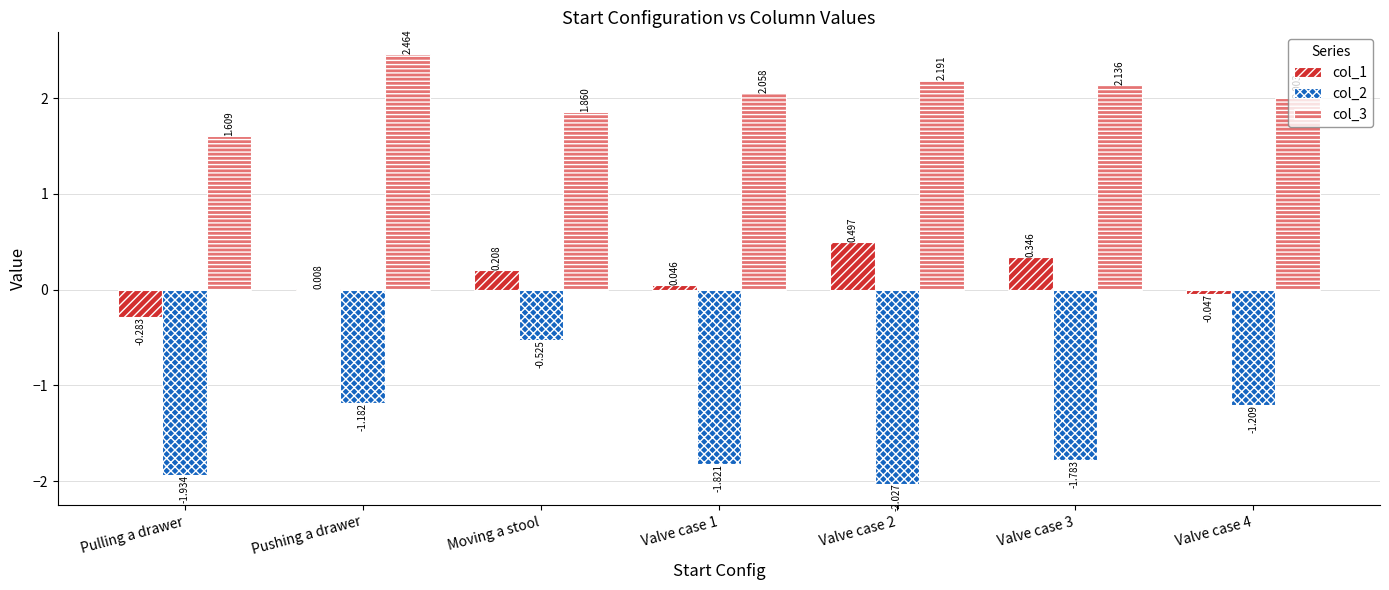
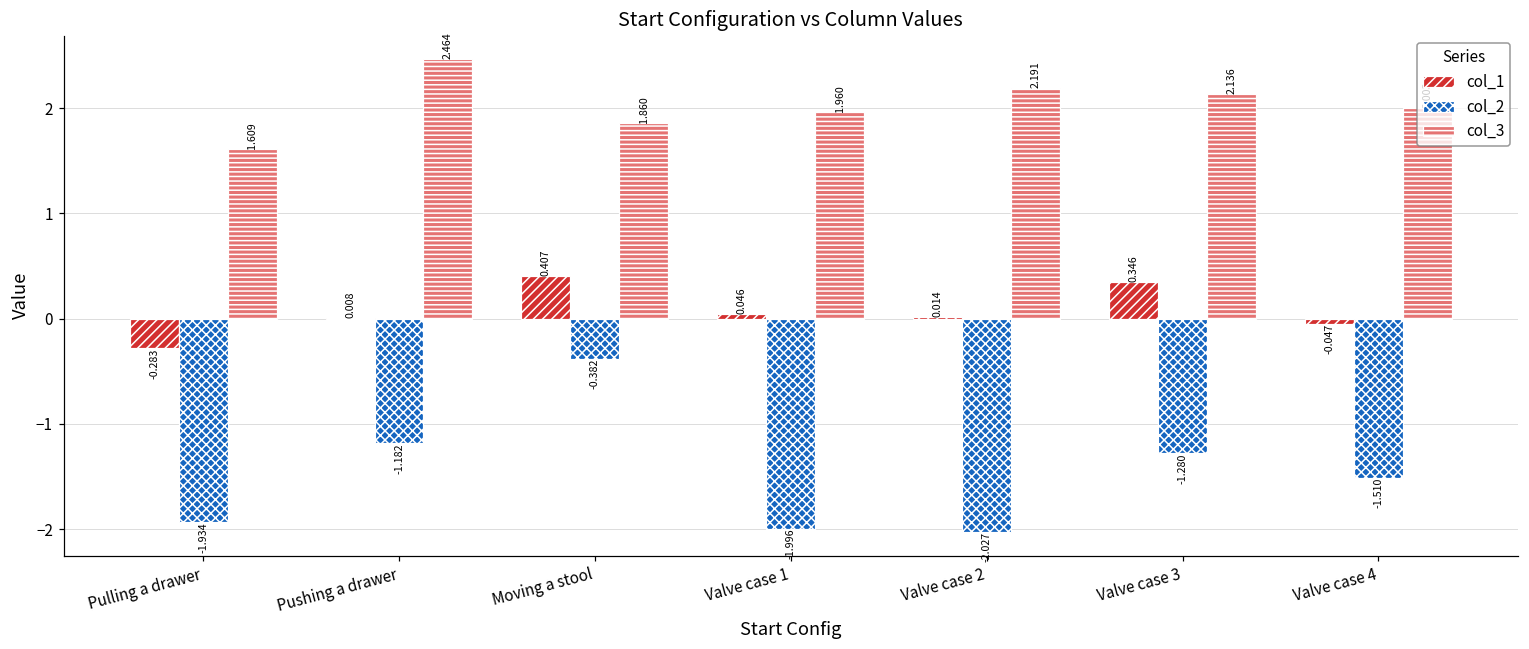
  {
    "col_1": {
      "Pulling a drawer": -0.283,
      "Pushing a drawer": 0.008,
-     "Moving a stool": 0.208,
+     "Moving a stool": 0.407,
      "Valve case 1": 0.046,
-     "Valve case 2": 0.497,
+     "Valve case 2": 0.014,
      "Valve case 3": 0.346,
      "Valve case 4": -0.047
    },
    "col_2": {
      "Pulling a drawer": -1.934,
      "Pushing a drawer": -1.182,
-     "Moving a stool": -0.525,
-     "Valve case 1": -1.821,
+     "Moving a stool": -0.382,
+     "Valve case 1": -1.996,
      "Valve case 2": -2.027,
-     "Valve case 3": -1.783,
-     "Valve case 4": -1.209
+     "Valve case 3": -1.280,
+     "Valve case 4": -1.510
    },
    "col_3": {
      "Pulling a drawer": 1.609,
      "Pushing a drawer": 2.464,
      "Moving a stool": 1.860,
-     "Valve case 1": 2.058,
+     "Valve case 1": 1.960,
      "Valve case 2": 2.191,
      "Valve case 3": 2.136
    }
  }
